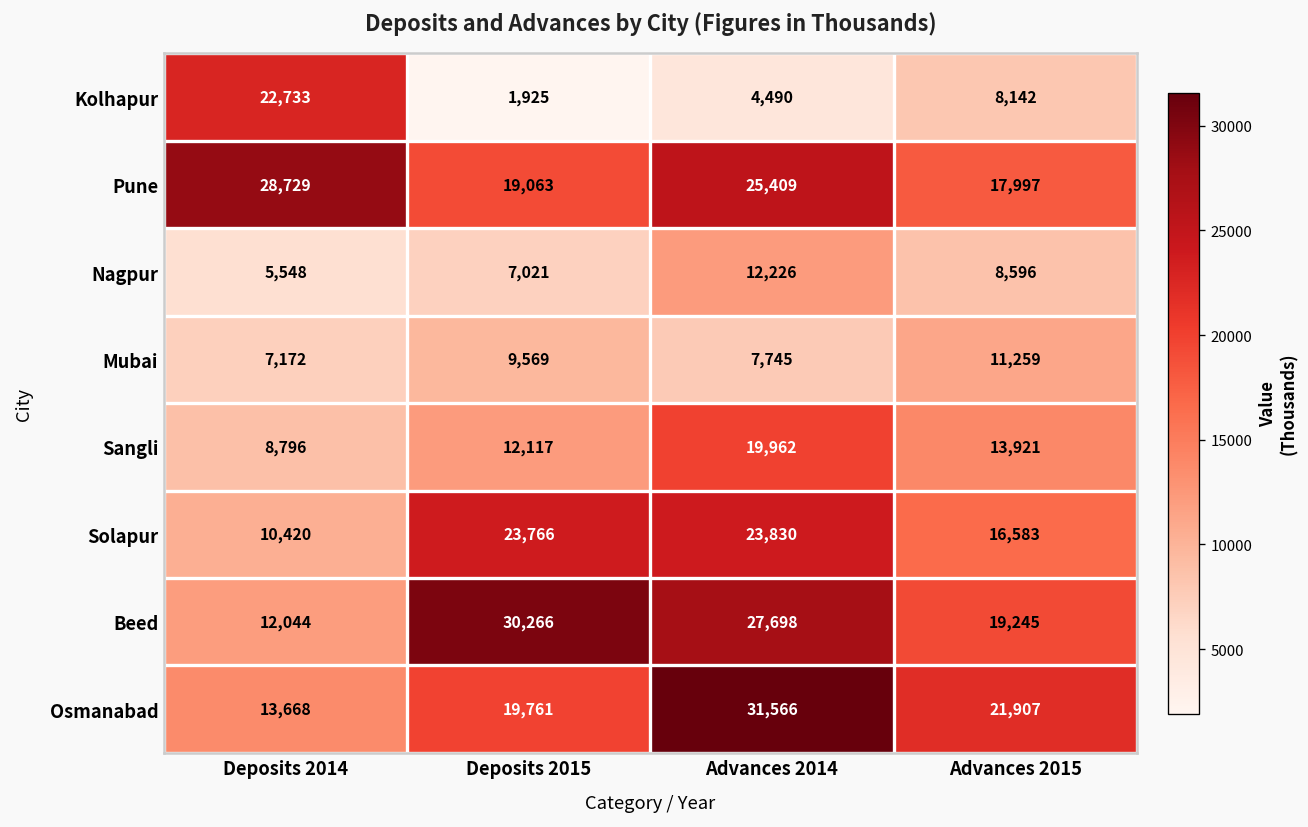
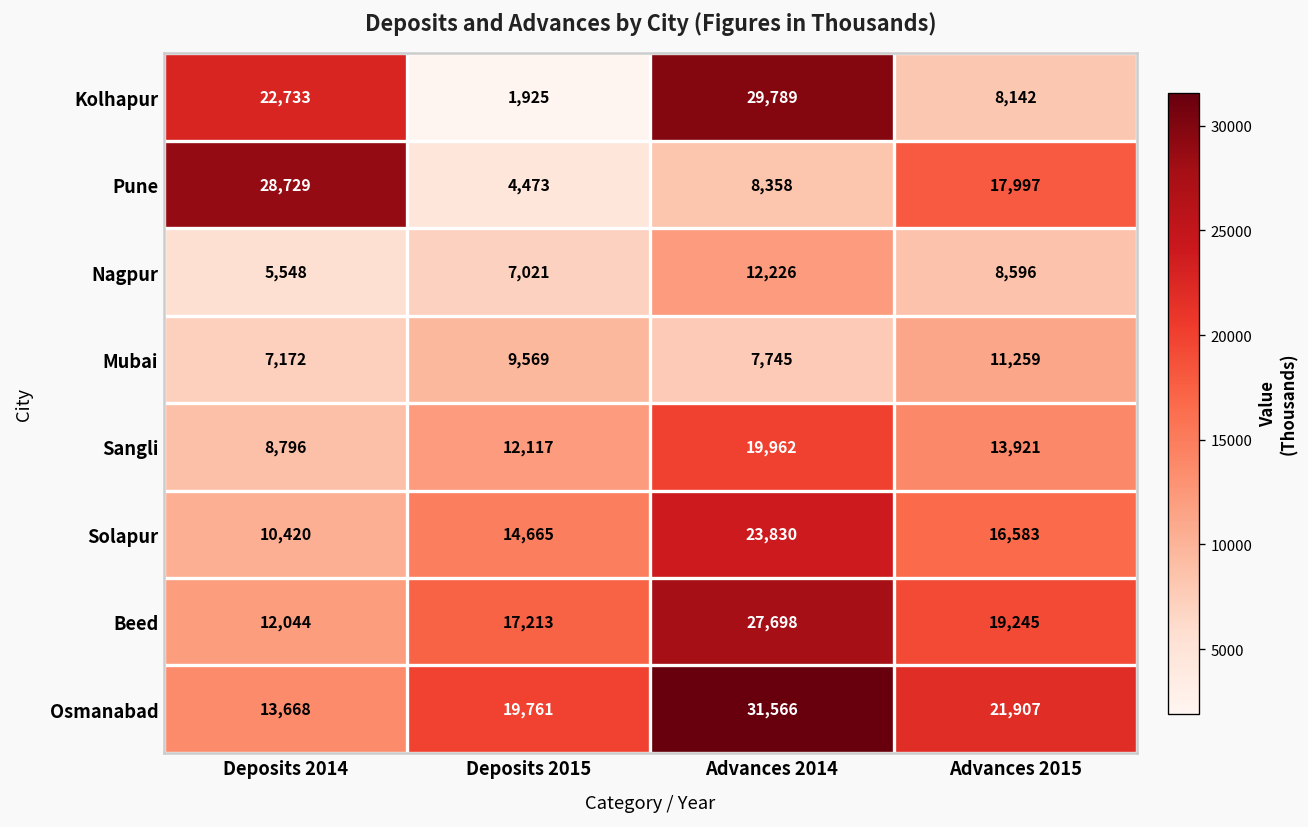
  {
    "Kolhapur": {
      "Deposits 2014": "22,733",
      "Deposits 2015": "1,925",
-     "Advances 2014": "4,490",
+     "Advances 2014": "29,789",
      "Advances 2015": "8,142"
    },
    "Pune": {
      "Deposits 2014": "28,729",
-     "Deposits 2015": "19,063",
-     "Advances 2014": "25,409",
+     "Deposits 2015": "4,473",
+     "Advances 2014": "8,358",
      "Advances 2015": "17,997"
    },
    "Nagpur": {
      "Deposits 2014": "5,548",
      "Deposits 2015": "7,021",
      "Advances 2014": "12,226",
      "Advances 2015": "8,596"
    },
    "Mubai": {
      "Deposits 2014": "7,172",
      "Deposits 2015": "9,569",
      "Advances 2014": "7,745",
      "Advances 2015": "11,259"
    },
    "Sangli": {
      "Deposits 2014": "8,796",
      "Deposits 2015": "12,117",
      "Advances 2014": "19,962",
      "Advances 2015": "13,921"
    },
    "Solapur": {
      "Deposits 2014": "10,420",
-     "Deposits 2015": "23,766",
+     "Deposits 2015": "14,665",
      "Advances 2014": "23,830",
      "Advances 2015": "16,583"
    },
    "Beed": {
      "Deposits 2014": "12,044",
-     "Deposits 2015": "30,266",
+     "Deposits 2015": "17,213",
      "Advances 2014": "27,698",
      "Advances 2015": "19,245"
    },
    "Osmanabad": {
      "Deposits 2014": "13,668",
      "Deposits 2015": "19,761",
      "Advances 2014": "31,566",
      "Advances 2015": "21,907"
    }
  }
